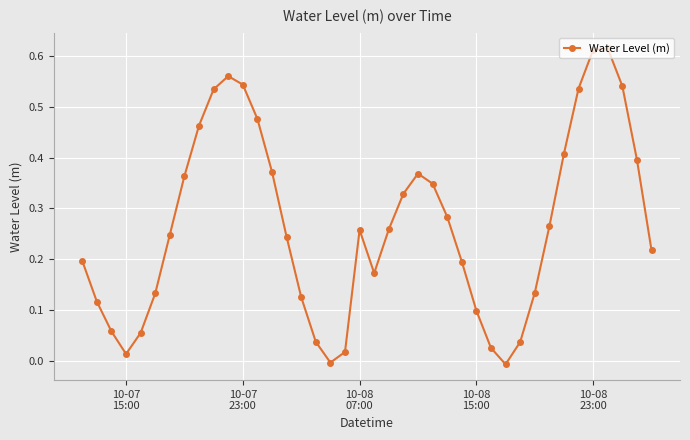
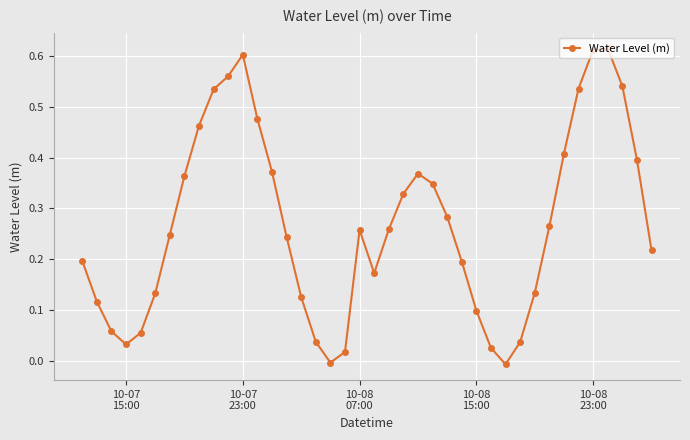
  {
-   "10-07 15:00": 0.01,
-   "10-07 23:00": 0.54,
+   "10-07 15:00": 0.03,
+   "10-07 23:00": 0.60,
    "10-08 07:00": 0.26,
    "10-08 15:00": 0.10
  }
